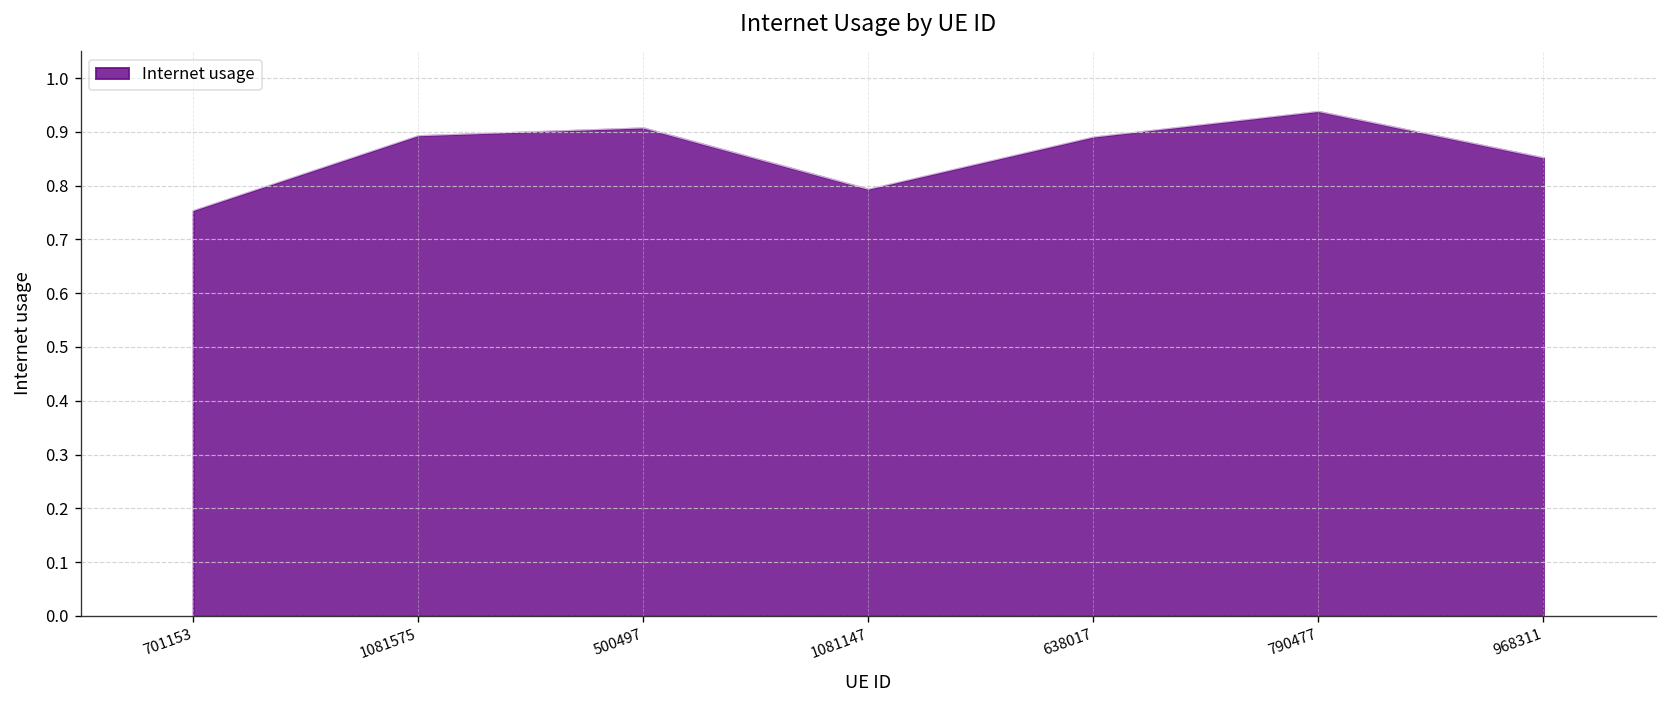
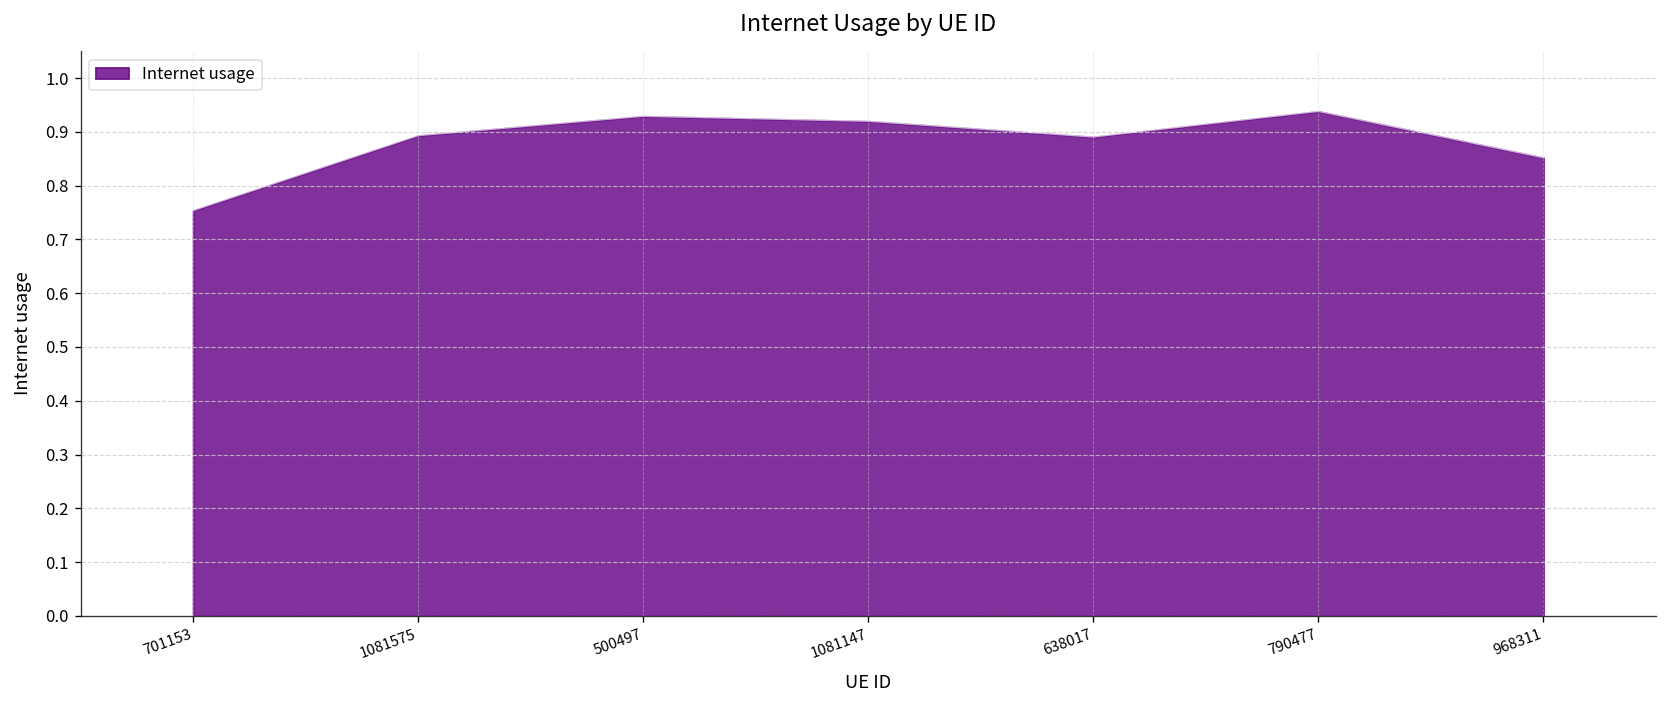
  {
    "701153": 0.75,
    "1081575": 0.89,
-   "500497": 0.91,
-   "1081147": 0.79,
+   "500497": 0.93,
+   "1081147": 0.92,
    "638017": 0.89,
    "790477": 0.94,
    "968311": 0.85
  }
